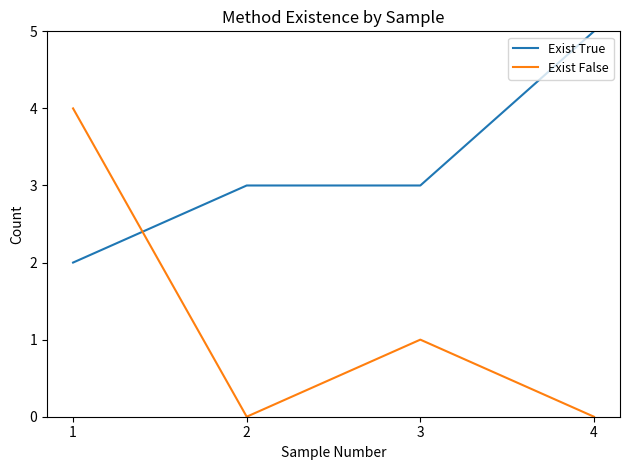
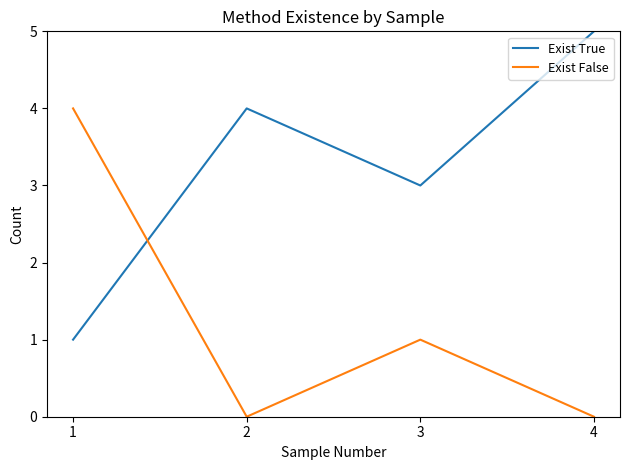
  {
    "Exist True": {
-     "1": 2,
-     "2": 3,
+     "1": 1,
+     "2": 4,
      "3": 3,
      "4": 5
    },
    "Exist False": {
      "1": 4,
      "2": 0,
      "3": 1,
      "4": 0
    }
  }
